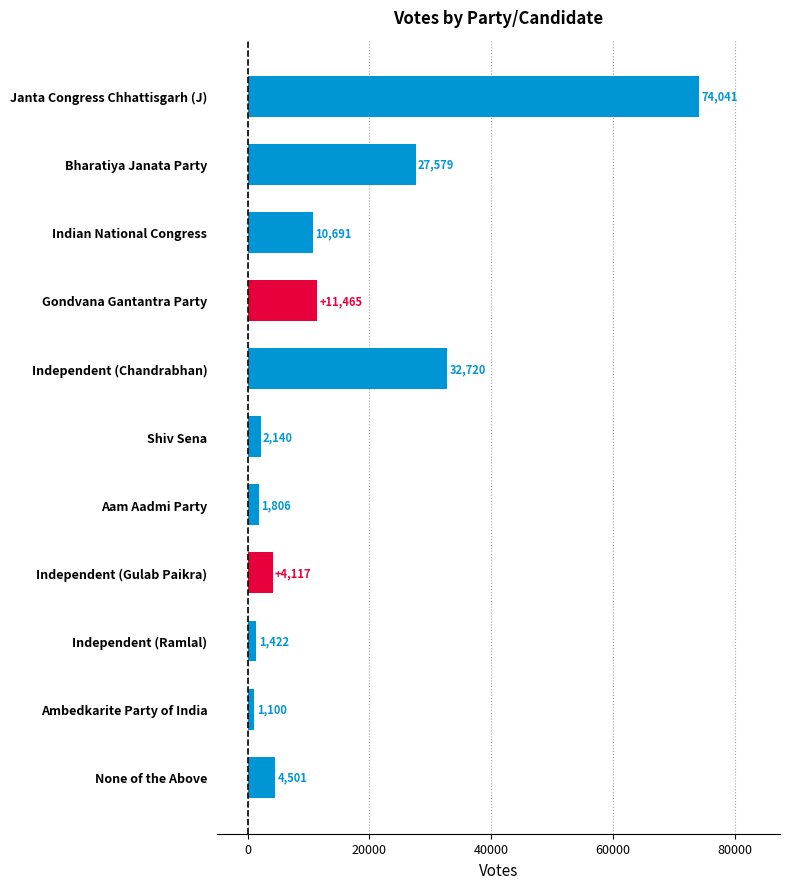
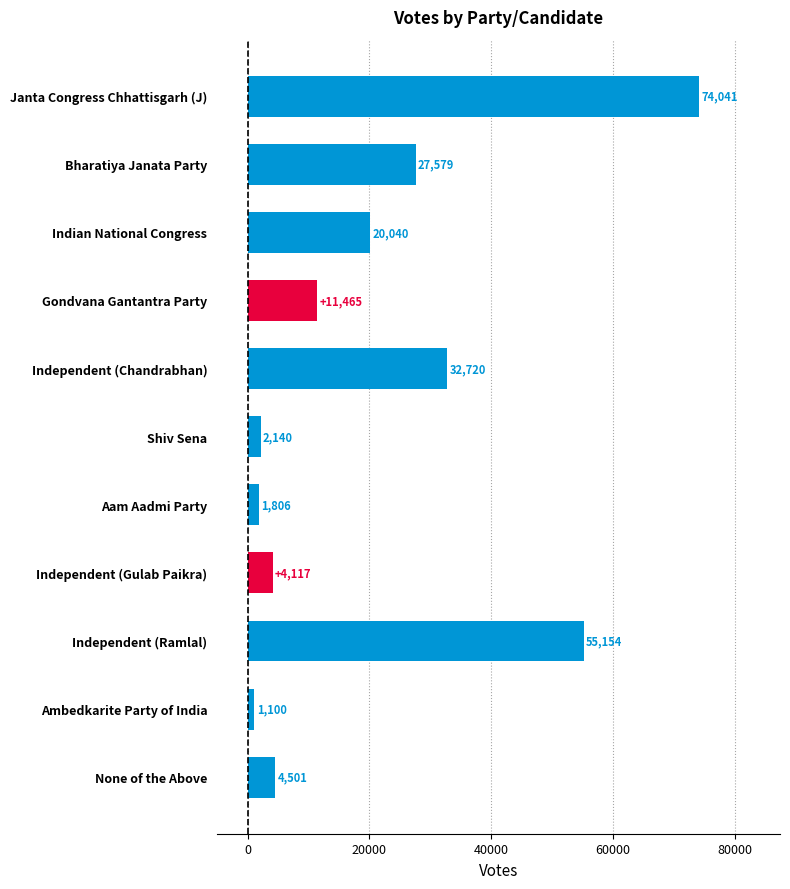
  {
    "Janta Congress Chhattisgarh (J)": "74,041",
    "Bharatiya Janata Party": "27,579",
-   "Indian National Congress": "10,691",
+   "Indian National Congress": "20,040",
    "Gondvana Gantantra Party": "+11,465",
    "Independent (Chandrabhan)": "32,720",
    "Shiv Sena": "2,140",
    "Aam Aadmi Party": "1,806",
    "Independent (Gulab Paikra)": "+4,117",
-   "Independent (Ramlal)": "1,422",
+   "Independent (Ramlal)": "55,154",
    "Ambedkarite Party of India": "1,100",
    "None of the Above": "4,501"
  }
